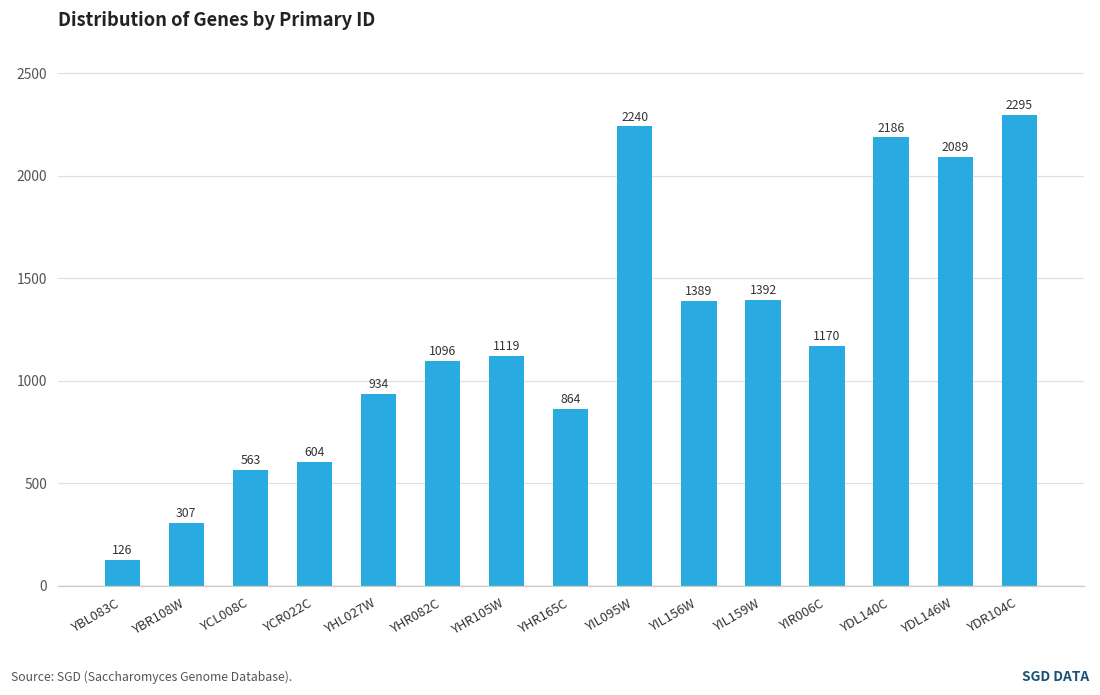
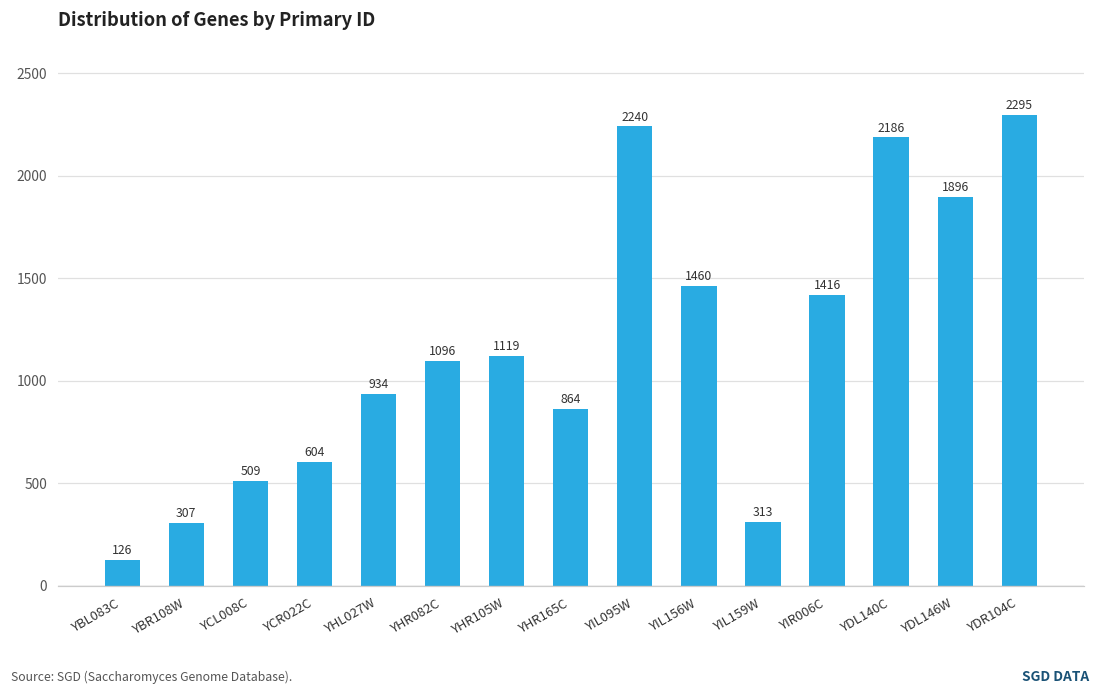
  {
    "YBL083C": 126,
    "YBR108W": 307,
-   "YCL008C": 563,
+   "YCL008C": 509,
    "YCR022C": 604,
    "YHL027W": 934,
    "YHR082C": 1096,
    "YHR105W": 1119,
    "YHR165C": 864,
    "YIL095W": 2240,
-   "YIL156W": 1389,
-   "YIL159W": 1392,
-   "YIR006C": 1170,
+   "YIL156W": 1460,
+   "YIL159W": 313,
+   "YIR006C": 1416,
    "YDL140C": 2186,
-   "YDL146W": 2089,
+   "YDL146W": 1896,
    "YDR104C": 2295
  }
